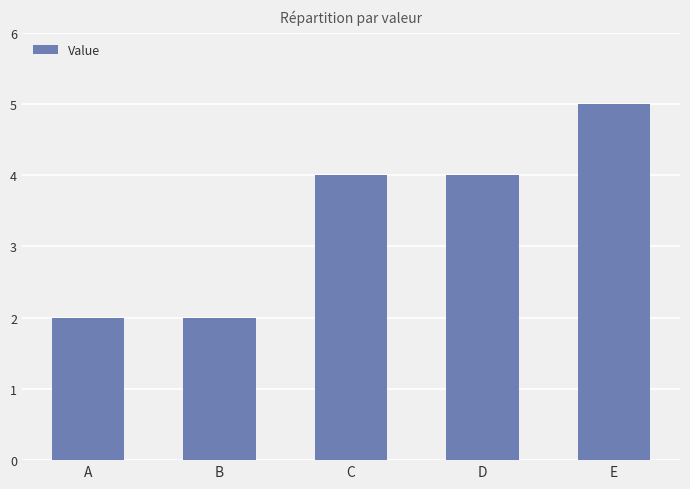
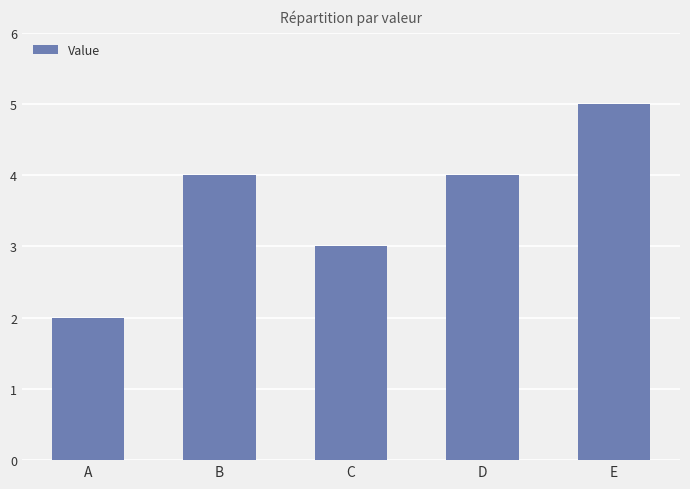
  {
    "A": 2,
-   "B": 2,
-   "C": 4,
+   "B": 4,
+   "C": 3,
    "D": 4,
    "E": 5
  }
